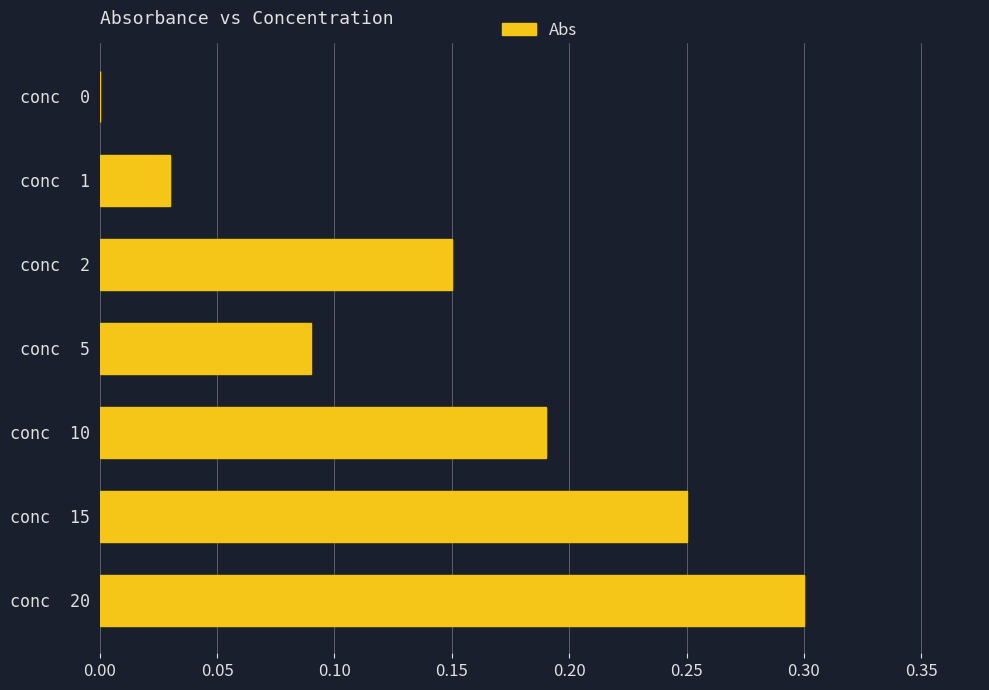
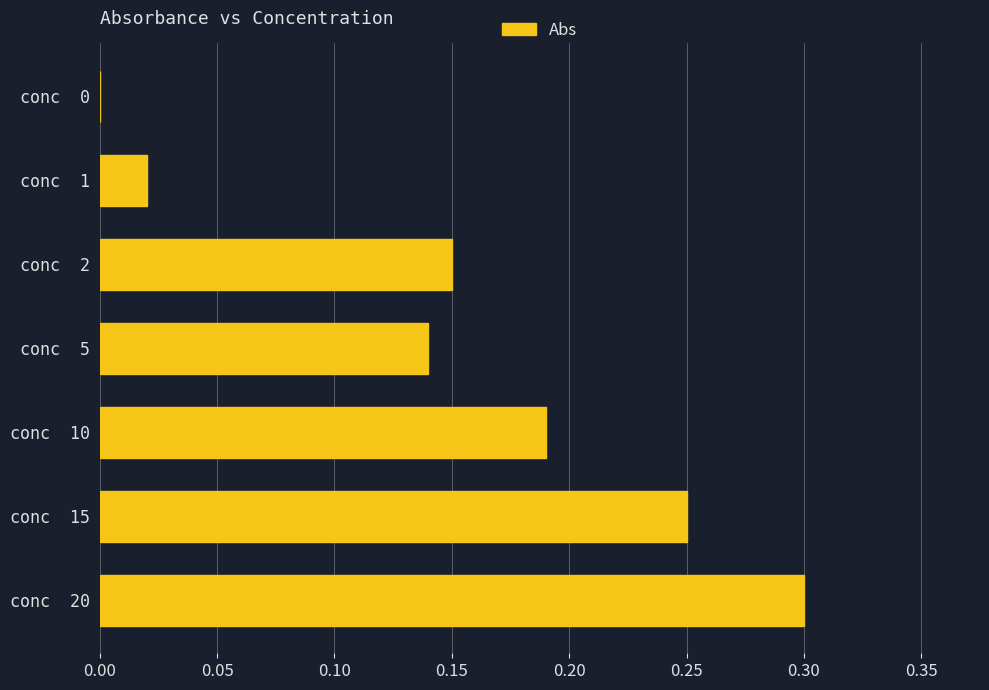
  {
    "conc 0": 0.00,
-   "conc 1": 0.03,
+   "conc 1": 0.02,
    "conc 2": 0.15,
-   "conc 5": 0.09,
+   "conc 5": 0.14,
    "conc 10": 0.19,
    "conc 15": 0.25,
    "conc 20": 0.30
  }
